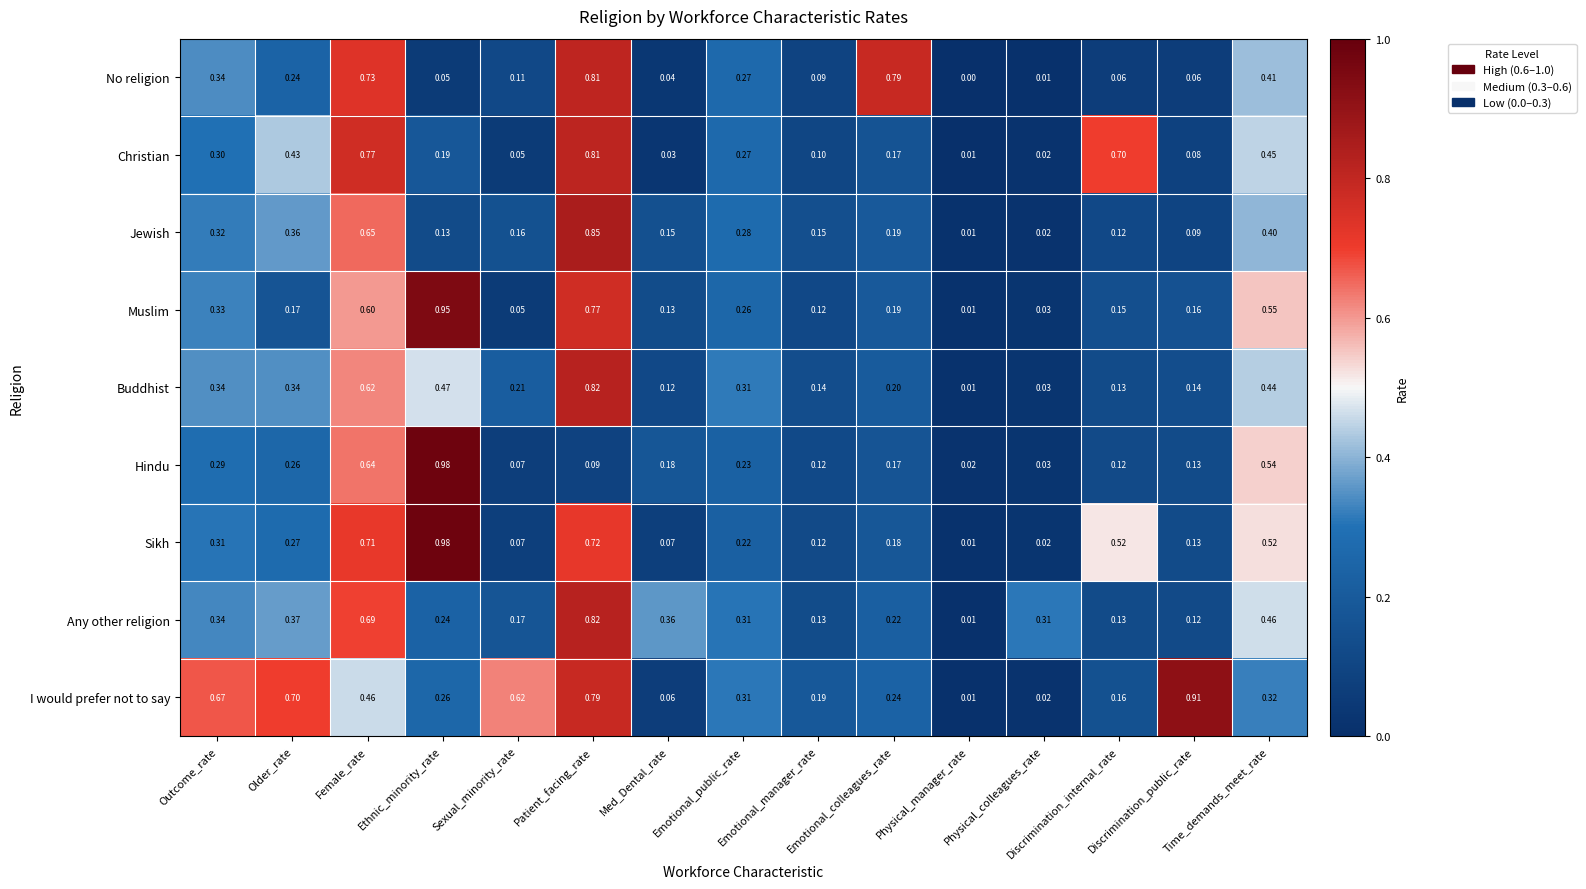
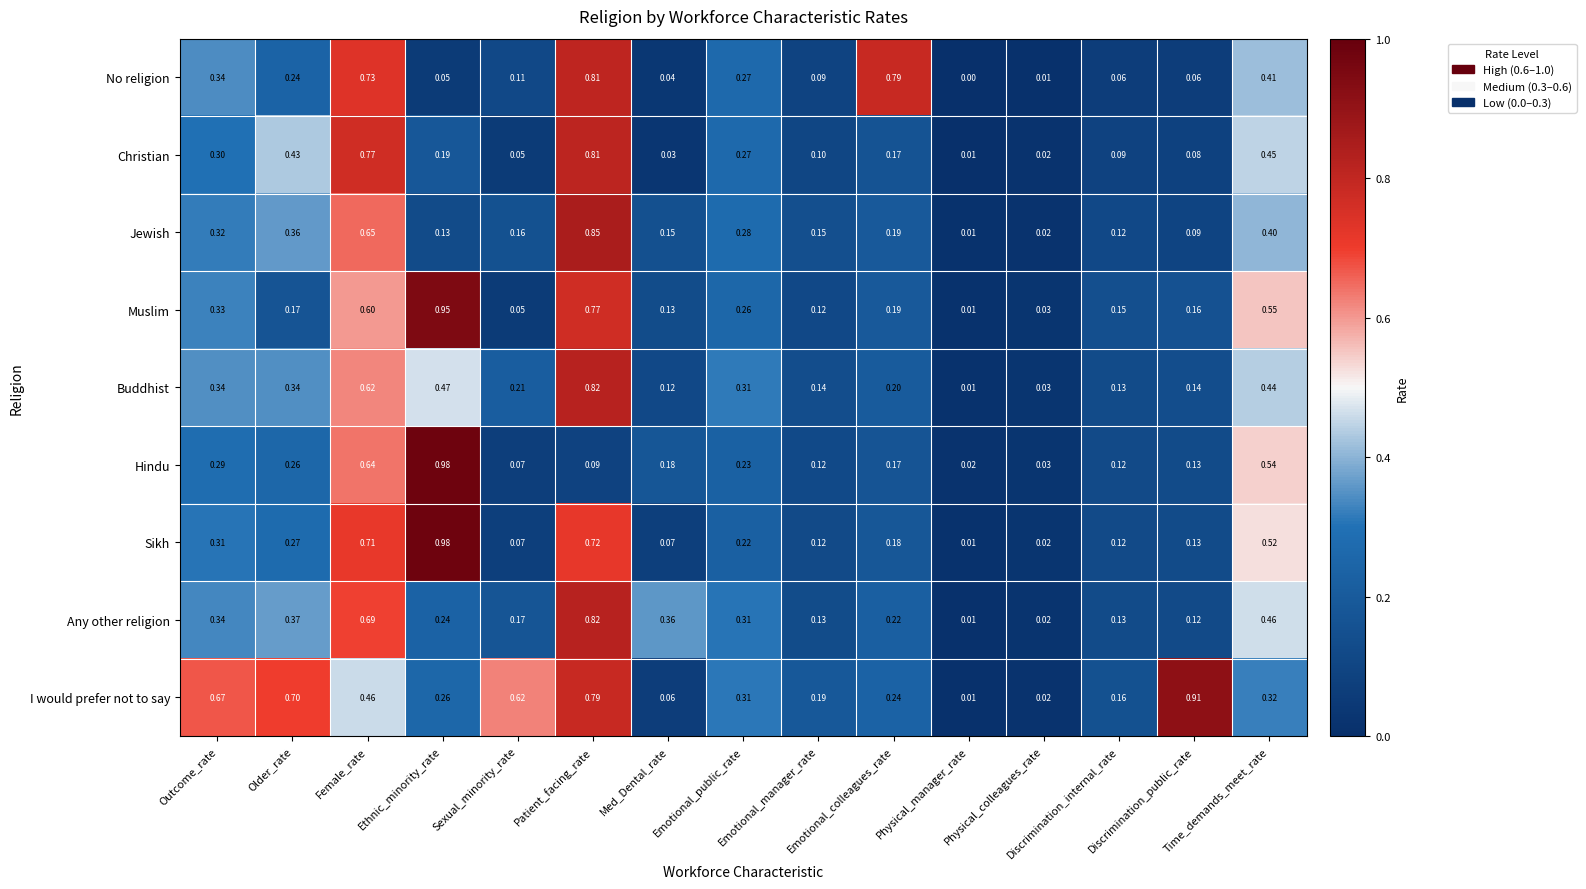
  {
    "No religion": {
      "Outcome_rate": 0.34,
      "Older_rate": 0.24,
      "Female_rate": 0.73,
      "Ethnic_minority_rate": 0.05,
      "Sexual_minority_rate": 0.11,
      "Patient_facing_rate": 0.81,
      "Med_Dental_rate": 0.04,
      "Emotional_public_rate": 0.27,
      "Emotional_manager_rate": 0.09,
      "Emotional_colleagues_rate": 0.79,
      "Physical_manager_rate": 0.00,
      "Physical_colleagues_rate": 0.01,
      "Discrimination_internal_rate": 0.06,
      "Discrimination_public_rate": 0.06,
      "Time_demands_meet_rate": 0.41
    },
    "Christian": {
      "Outcome_rate": 0.30,
      "Older_rate": 0.43,
      "Female_rate": 0.77,
      "Ethnic_minority_rate": 0.19,
      "Sexual_minority_rate": 0.05,
      "Patient_facing_rate": 0.81,
      "Med_Dental_rate": 0.03,
      "Emotional_public_rate": 0.27,
      "Emotional_manager_rate": 0.10,
      "Emotional_colleagues_rate": 0.17,
      "Physical_manager_rate": 0.01,
      "Physical_colleagues_rate": 0.02,
-     "Discrimination_internal_rate": 0.70,
+     "Discrimination_internal_rate": 0.09,
      "Discrimination_public_rate": 0.08,
      "Time_demands_meet_rate": 0.45
    },
    "Jewish": {
      "Outcome_rate": 0.32,
      "Older_rate": 0.36,
      "Female_rate": 0.65,
      "Ethnic_minority_rate": 0.13,
      "Sexual_minority_rate": 0.16,
      "Patient_facing_rate": 0.85,
      "Med_Dental_rate": 0.15,
      "Emotional_public_rate": 0.28,
      "Emotional_manager_rate": 0.15,
      "Emotional_colleagues_rate": 0.19,
      "Physical_manager_rate": 0.01,
      "Physical_colleagues_rate": 0.02,
      "Discrimination_internal_rate": 0.12,
      "Discrimination_public_rate": 0.09,
      "Time_demands_meet_rate": 0.40
    },
    "Muslim": {
      "Outcome_rate": 0.33,
      "Older_rate": 0.17,
      "Female_rate": 0.60,
      "Ethnic_minority_rate": 0.95,
      "Sexual_minority_rate": 0.05,
      "Patient_facing_rate": 0.77,
      "Med_Dental_rate": 0.13,
      "Emotional_public_rate": 0.26,
      "Emotional_manager_rate": 0.12,
      "Emotional_colleagues_rate": 0.19,
      "Physical_manager_rate": 0.01,
      "Physical_colleagues_rate": 0.03,
      "Discrimination_internal_rate": 0.15,
      "Discrimination_public_rate": 0.16,
      "Time_demands_meet_rate": 0.55
    },
    "Buddhist": {
      "Outcome_rate": 0.34,
      "Older_rate": 0.34,
      "Female_rate": 0.62,
      "Ethnic_minority_rate": 0.47,
      "Sexual_minority_rate": 0.21,
      "Patient_facing_rate": 0.82,
      "Med_Dental_rate": 0.12,
      "Emotional_public_rate": 0.31,
      "Emotional_manager_rate": 0.14,
      "Emotional_colleagues_rate": 0.20,
      "Physical_manager_rate": 0.01,
      "Physical_colleagues_rate": 0.03,
      "Discrimination_internal_rate": 0.13,
      "Discrimination_public_rate": 0.14,
      "Time_demands_meet_rate": 0.44
    },
    "Hindu": {
      "Outcome_rate": 0.29,
      "Older_rate": 0.26,
      "Female_rate": 0.64,
      "Ethnic_minority_rate": 0.98,
      "Sexual_minority_rate": 0.07,
      "Patient_facing_rate": 0.09,
      "Med_Dental_rate": 0.18,
      "Emotional_public_rate": 0.23,
      "Emotional_manager_rate": 0.12,
      "Emotional_colleagues_rate": 0.17,
      "Physical_manager_rate": 0.02,
      "Physical_colleagues_rate": 0.03,
      "Discrimination_internal_rate": 0.12,
      "Discrimination_public_rate": 0.13,
      "Time_demands_meet_rate": 0.54
    },
    "Sikh": {
      "Outcome_rate": 0.31,
      "Older_rate": 0.27,
      "Female_rate": 0.71,
      "Ethnic_minority_rate": 0.98,
      "Sexual_minority_rate": 0.07,
      "Patient_facing_rate": 0.72,
      "Med_Dental_rate": 0.07,
      "Emotional_public_rate": 0.22,
      "Emotional_manager_rate": 0.12,
      "Emotional_colleagues_rate": 0.18,
      "Physical_manager_rate": 0.01,
      "Physical_colleagues_rate": 0.02,
-     "Discrimination_internal_rate": 0.52,
+     "Discrimination_internal_rate": 0.12,
      "Discrimination_public_rate": 0.13,
      "Time_demands_meet_rate": 0.52
    },
    "Any other religion": {
      "Outcome_rate": 0.34,
      "Older_rate": 0.37,
      "Female_rate": 0.69,
      "Ethnic_minority_rate": 0.24,
      "Sexual_minority_rate": 0.17,
      "Patient_facing_rate": 0.82,
      "Med_Dental_rate": 0.36,
      "Emotional_public_rate": 0.31,
      "Emotional_manager_rate": 0.13,
      "Emotional_colleagues_rate": 0.22,
      "Physical_manager_rate": 0.01,
-     "Physical_colleagues_rate": 0.31,
+     "Physical_colleagues_rate": 0.02,
      "Discrimination_internal_rate": 0.13,
      "Discrimination_public_rate": 0.12,
      "Time_demands_meet_rate": 0.46
    },
    "I would prefer not to say": {
      "Outcome_rate": 0.67,
      "Older_rate": 0.70,
      "Female_rate": 0.46,
      "Ethnic_minority_rate": 0.26,
      "Sexual_minority_rate": 0.62,
      "Patient_facing_rate": 0.79,
      "Med_Dental_rate": 0.06,
      "Emotional_public_rate": 0.31,
      "Emotional_manager_rate": 0.19,
      "Emotional_colleagues_rate": 0.24,
      "Physical_manager_rate": 0.01,
      "Physical_colleagues_rate": 0.02,
      "Discrimination_internal_rate": 0.16,
      "Discrimination_public_rate": 0.91,
      "Time_demands_meet_rate": 0.32
    }
  }
